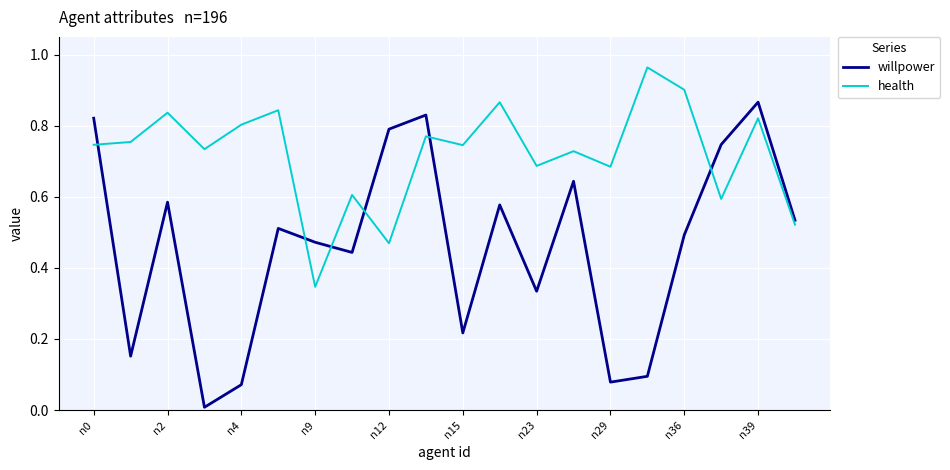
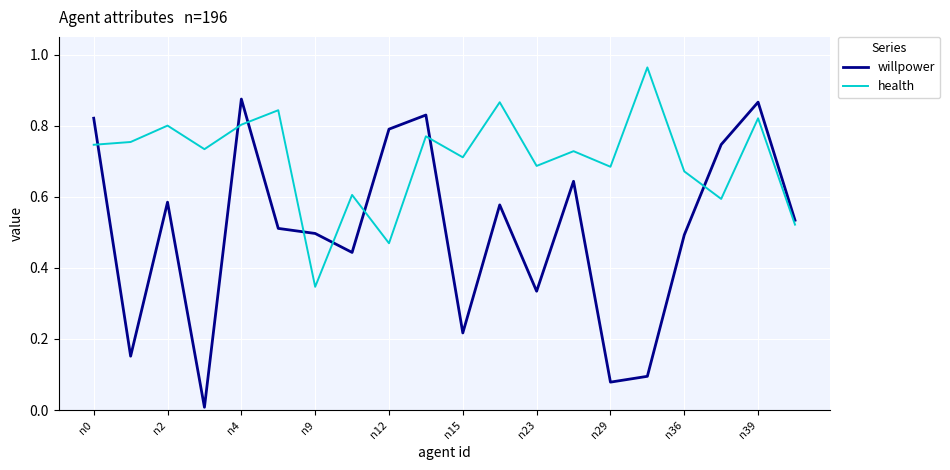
  {
    "willpower": {
      "n0": 0.82,
      "n2": 0.58,
-     "n4": 0.07,
-     "n9": 0.47,
+     "n4": 0.88,
+     "n9": 0.50,
      "n12": 0.79,
      "n15": 0.22,
      "n23": 0.33,
      "n29": 0.08,
      "n36": 0.49,
      "n39": 0.87
    },
    "health": {
      "n0": 0.75,
-     "n2": 0.84,
+     "n2": 0.80,
      "n4": 0.80,
      "n9": 0.35,
      "n12": 0.47,
-     "n15": 0.75,
+     "n15": 0.71,
      "n23": 0.69,
      "n29": 0.68,
-     "n36": 0.90,
+     "n36": 0.67,
      "n39": 0.82
    }
  }
